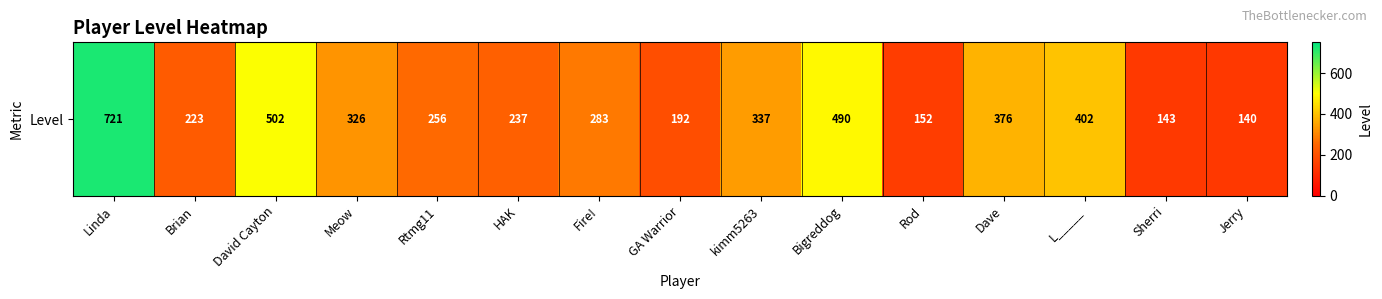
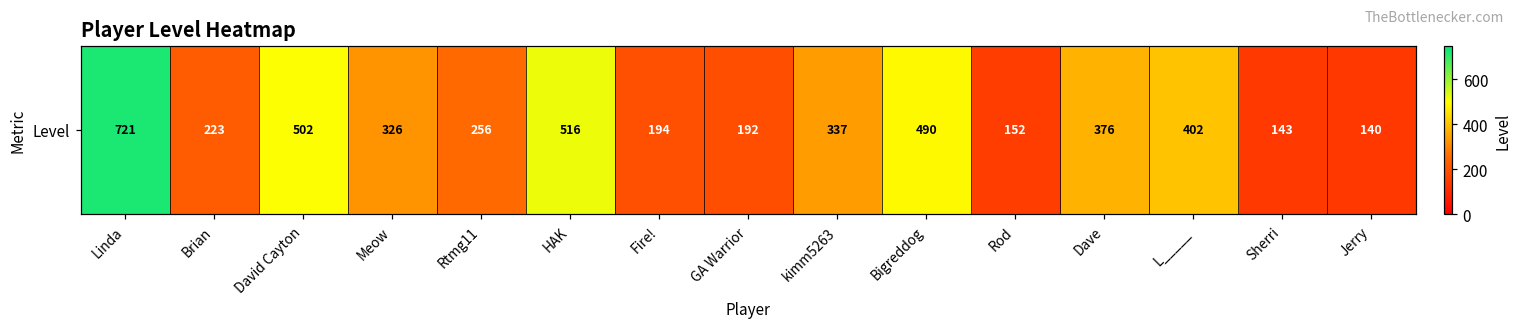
  {
    "Level": {
      "Linda": 721,
      "Brian": 223,
      "David Cayton": 502,
      "Meow": 326,
      "Rtmg11": 256,
-     "HAK": 237,
-     "Fire!": 283,
+     "HAK": 516,
+     "Fire!": 194,
      "GA Warrior": 192,
      "kimm5263": 337,
      "Bigreddog": 490,
      "Rod": 152,
      "Dave": 376,
      "L_____": 402,
      "Sherri": 143,
      "Jerry": 140
    }
  }
